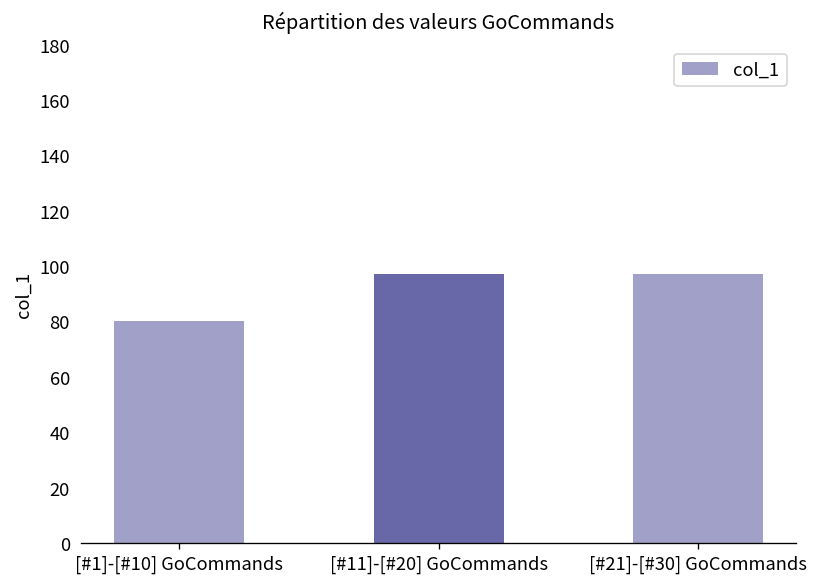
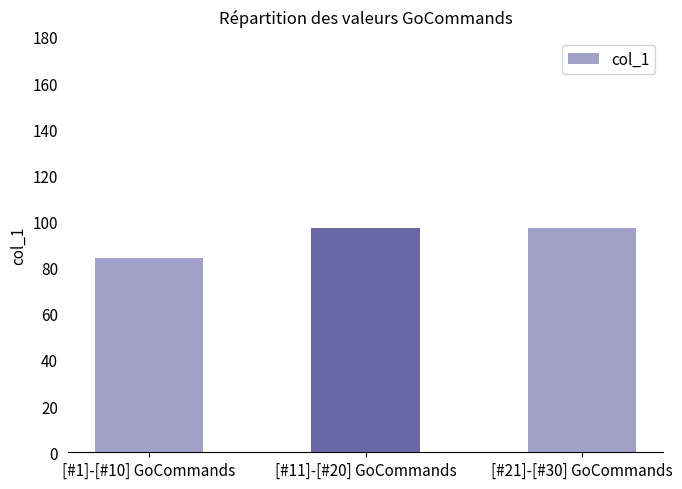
  {
-   "[#1]-[#10] GoCommands": 80,
+   "[#1]-[#10] GoCommands": 84,
    "[#11]-[#20] GoCommands": 97,
    "[#21]-[#30] GoCommands": 97
  }
